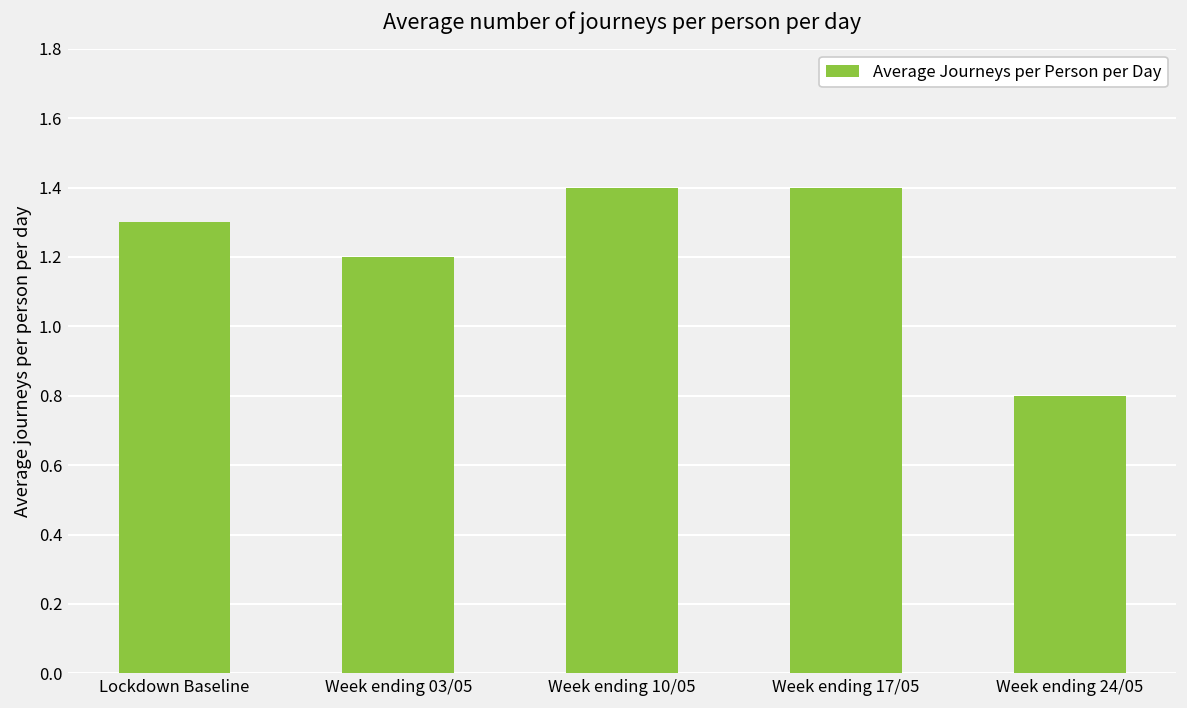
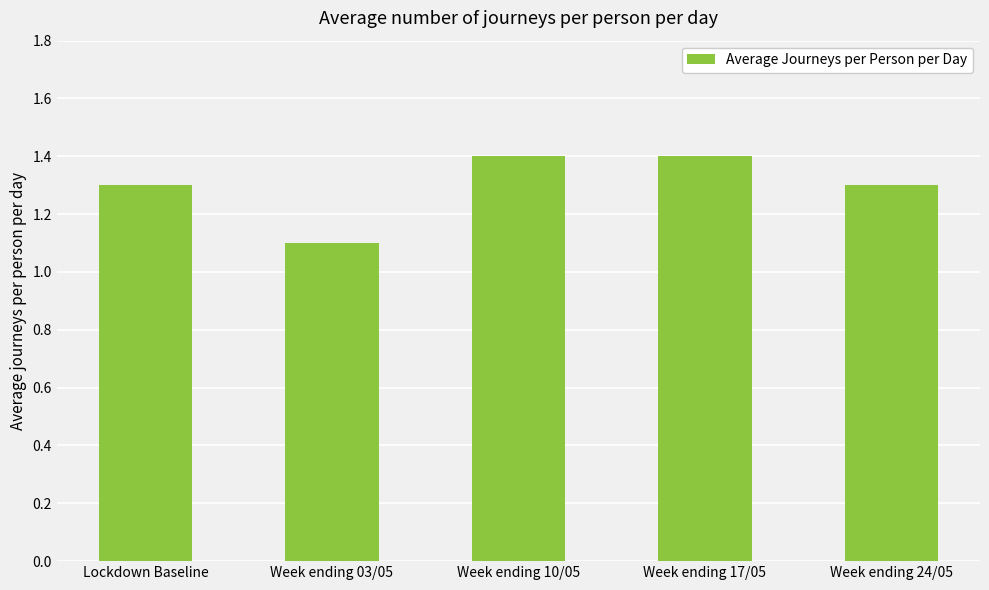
  {
    "Lockdown Baseline": 1.3,
-   "Week ending 03/05": 1.2,
+   "Week ending 03/05": 1.1,
    "Week ending 10/05": 1.4,
    "Week ending 17/05": 1.4,
-   "Week ending 24/05": 0.8
+   "Week ending 24/05": 1.3
  }
